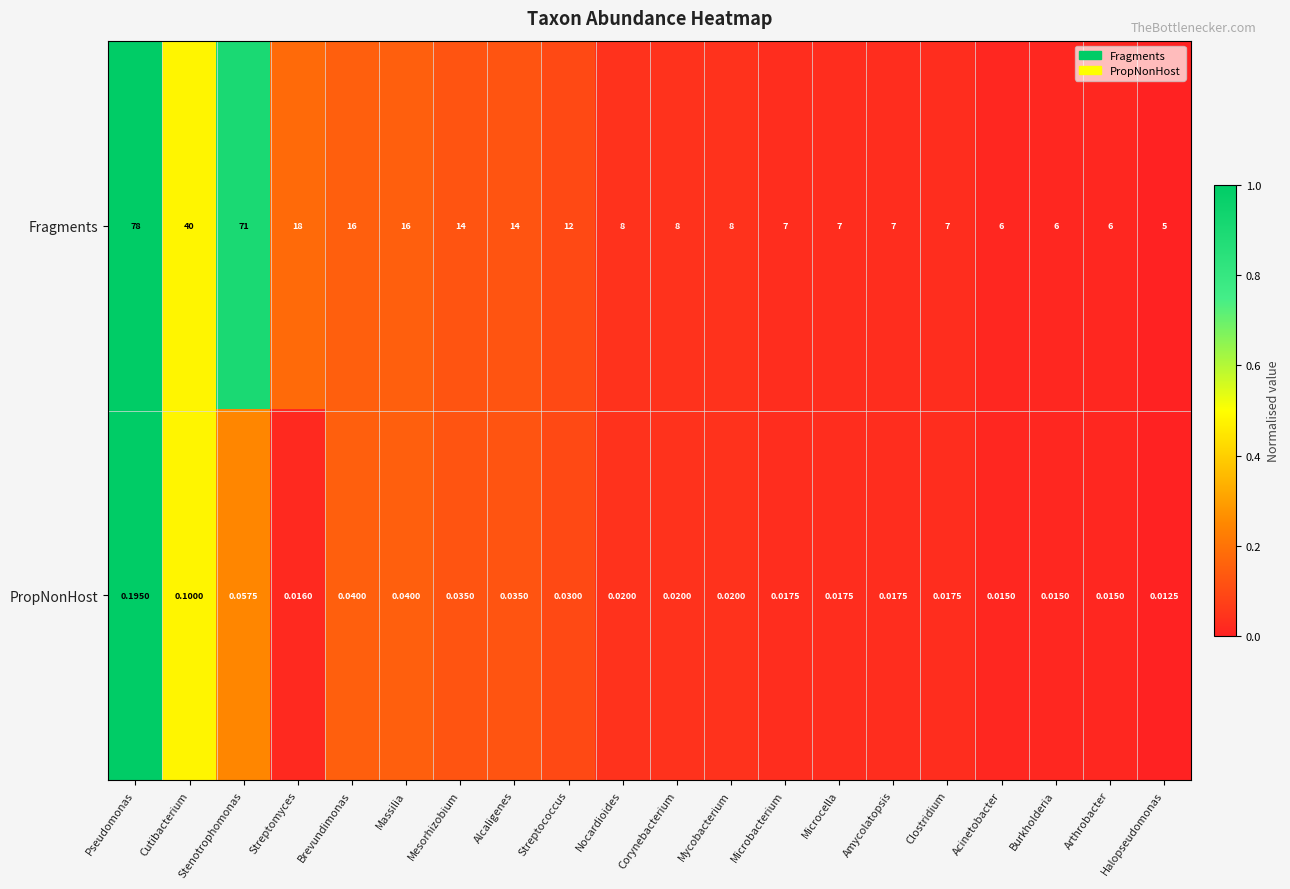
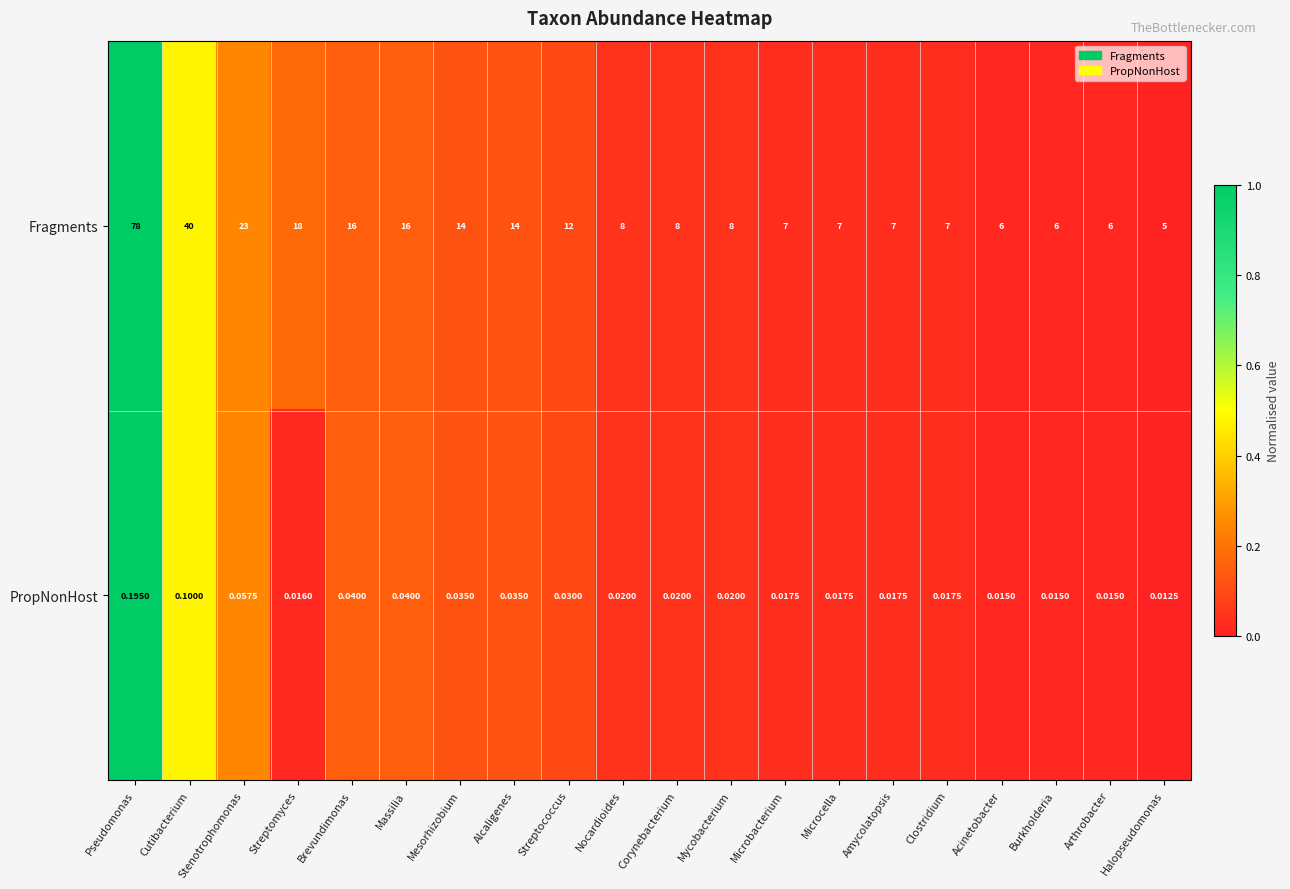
  {
    "Fragments": {
      "Pseudomonas": 78,
      "Cutibacterium": 40,
-     "Stenotrophomonas": 71,
+     "Stenotrophomonas": 23,
      "Streptomyces": 18,
      "Brevundimonas": 16,
      "Massilia": 16,
      "Mesorhizobium": 14,
      "Alcaligenes": 14,
      "Streptococcus": 12,
      "Nocardioides": 8,
      "Corynebacterium": 8,
      "Mycobacterium": 8,
      "Microbacterium": 7,
      "Microcella": 7,
      "Amycolatopsis": 7,
      "Clostridium": 7,
      "Acinetobacter": 6,
      "Burkholderia": 6,
      "Arthrobacter": 6,
      "Halopseudomonas": 5
    },
    "PropNonHost": {
      "Pseudomonas": 0.1950,
      "Cutibacterium": 0.1000,
      "Stenotrophomonas": 0.0575,
      "Streptomyces": 0.0160,
      "Brevundimonas": 0.0400,
      "Massilia": 0.0400,
      "Mesorhizobium": 0.0350,
      "Alcaligenes": 0.0350,
      "Streptococcus": 0.0300,
      "Nocardioides": 0.0200,
      "Corynebacterium": 0.0200,
      "Mycobacterium": 0.0200,
      "Microbacterium": 0.0175,
      "Microcella": 0.0175,
      "Amycolatopsis": 0.0175,
      "Clostridium": 0.0175,
      "Acinetobacter": 0.0150,
      "Burkholderia": 0.0150,
      "Arthrobacter": 0.0150,
      "Halopseudomonas": 0.0125
    }
  }
